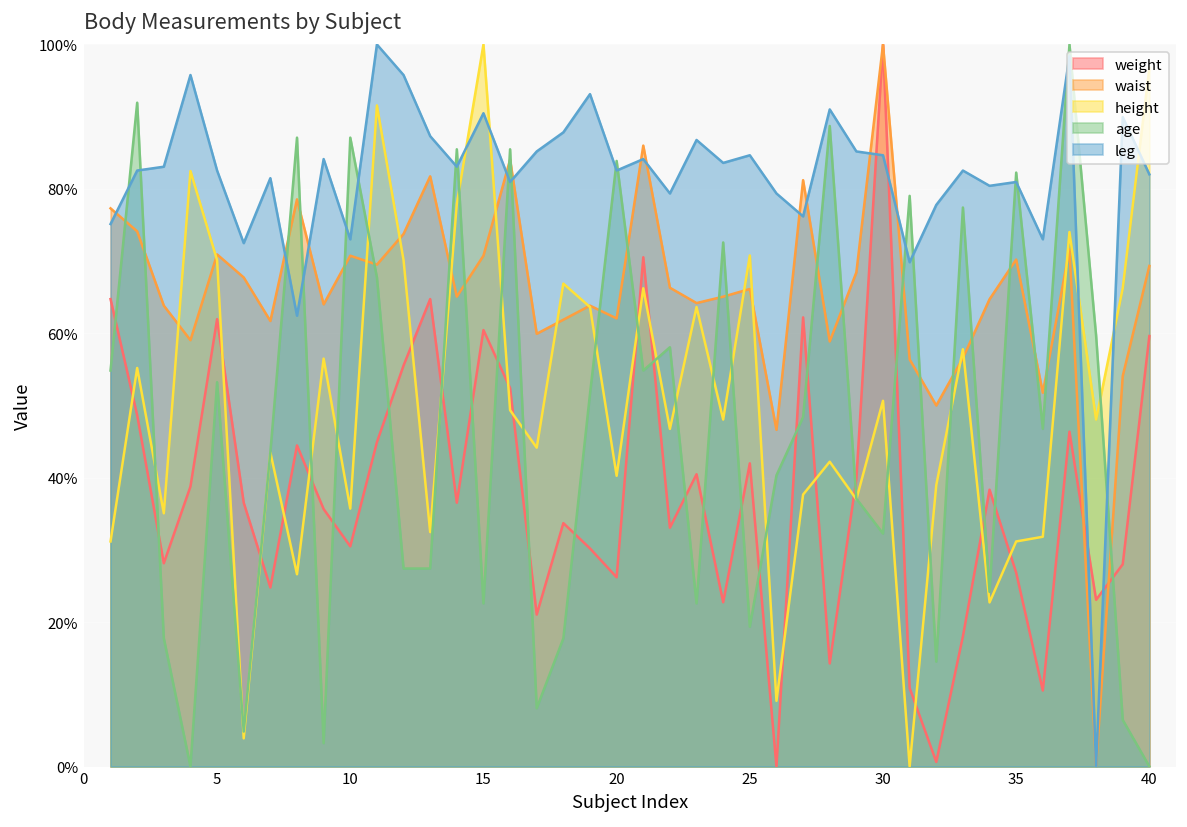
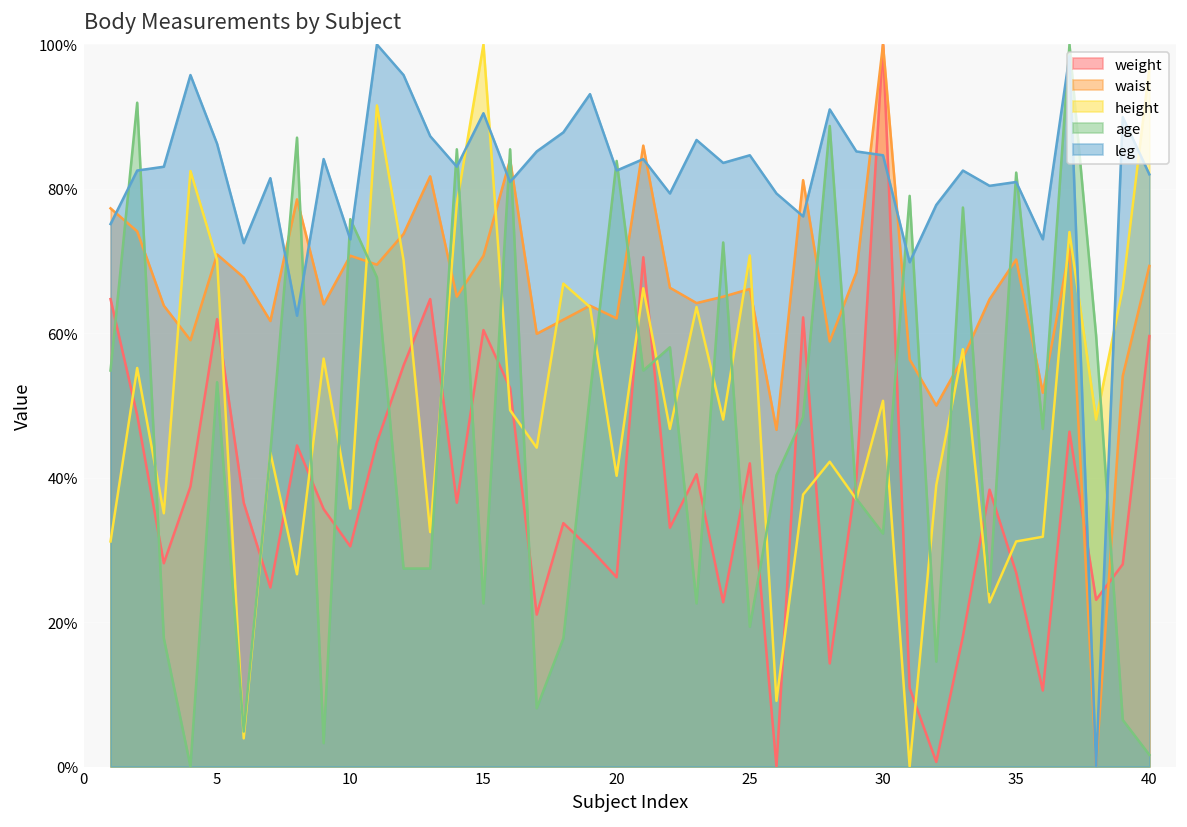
  {
    "age": {
      "5": "53%",
-     "10": "87%",
+     "10": "76%",
      "15": "23%",
      "20": "84%",
      "25": "19%",
      "30": "32%",
      "35": "82%",
-     "40": "0%"
+     "40": "2%"
    },
    "leg": {
-     "5": "83%",
+     "5": "86%",
      "10": "73%",
      "15": "90%",
      "20": "83%",
      "25": "85%",
      "30": "85%",
      "35": "81%",
      "40": "82%"
    }
  }
